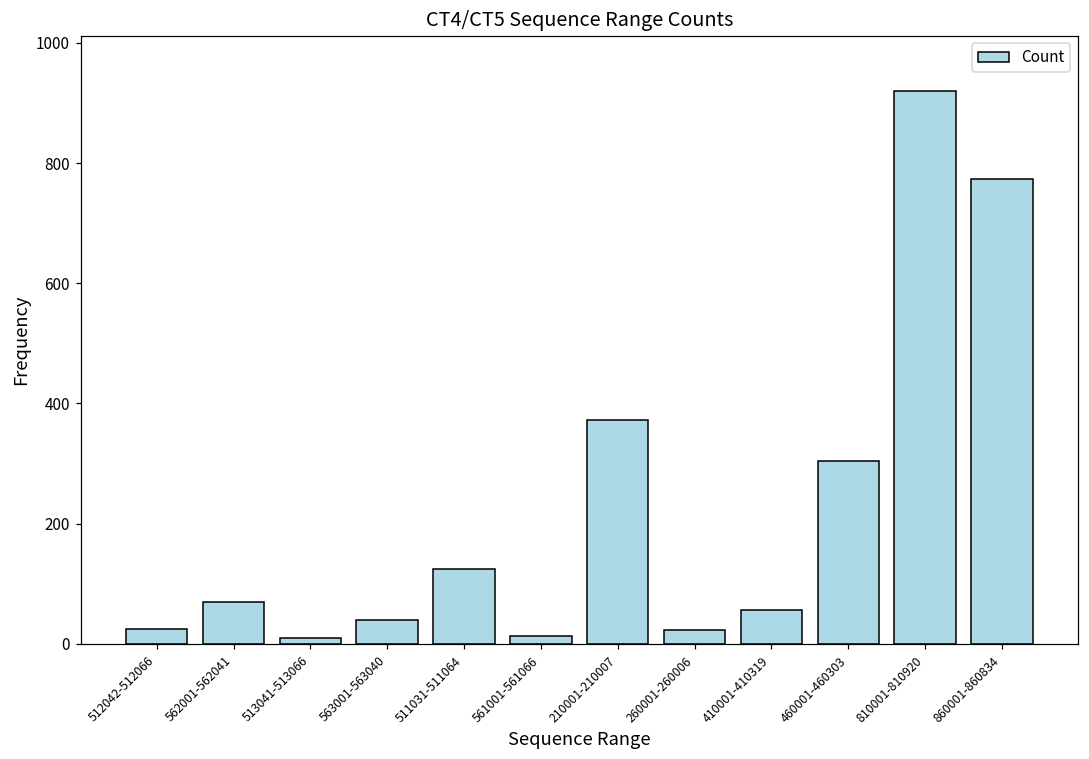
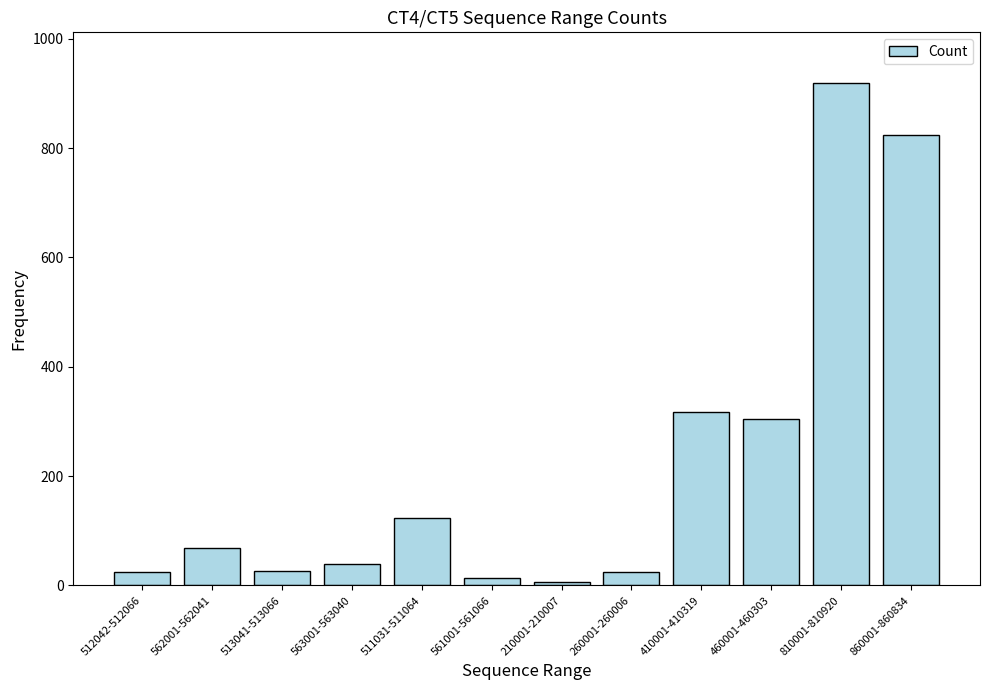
  {
    "512042-512066": 30,
    "562001-562041": 70,
-   "513041-513066": 10,
+   "513041-513066": 30,
    "563001-563040": 40,
    "511031-511064": 120,
    "561001-561066": 10,
-   "210001-210007": 370,
+   "210001-210007": 10,
    "260001-260006": 20,
-   "410001-410319": 60,
+   "410001-410319": 320,
    "460001-460303": 300,
    "810001-810920": 920,
-   "860001-860834": 770
+   "860001-860834": 830
  }
